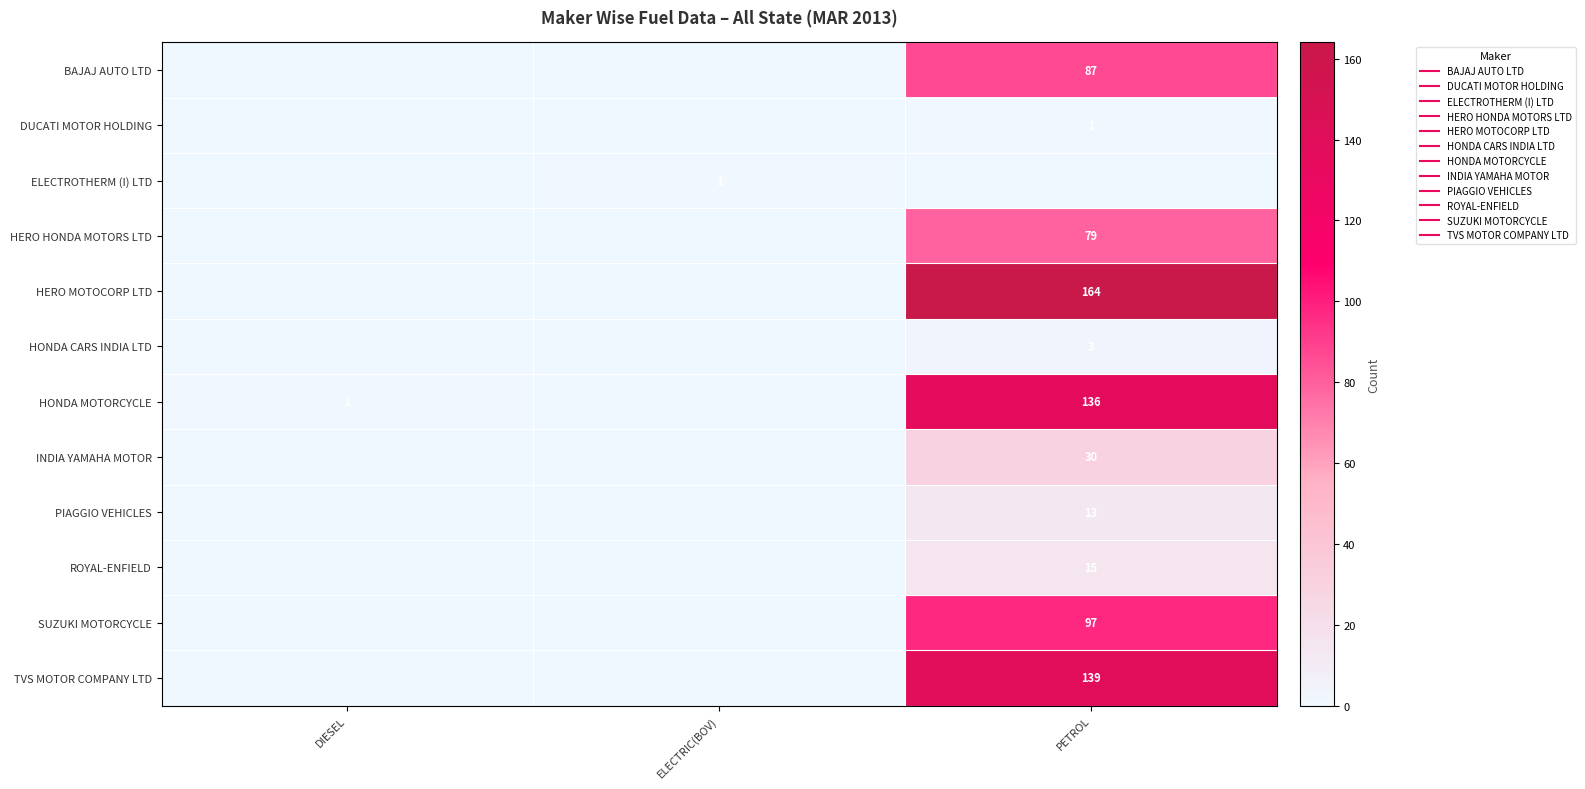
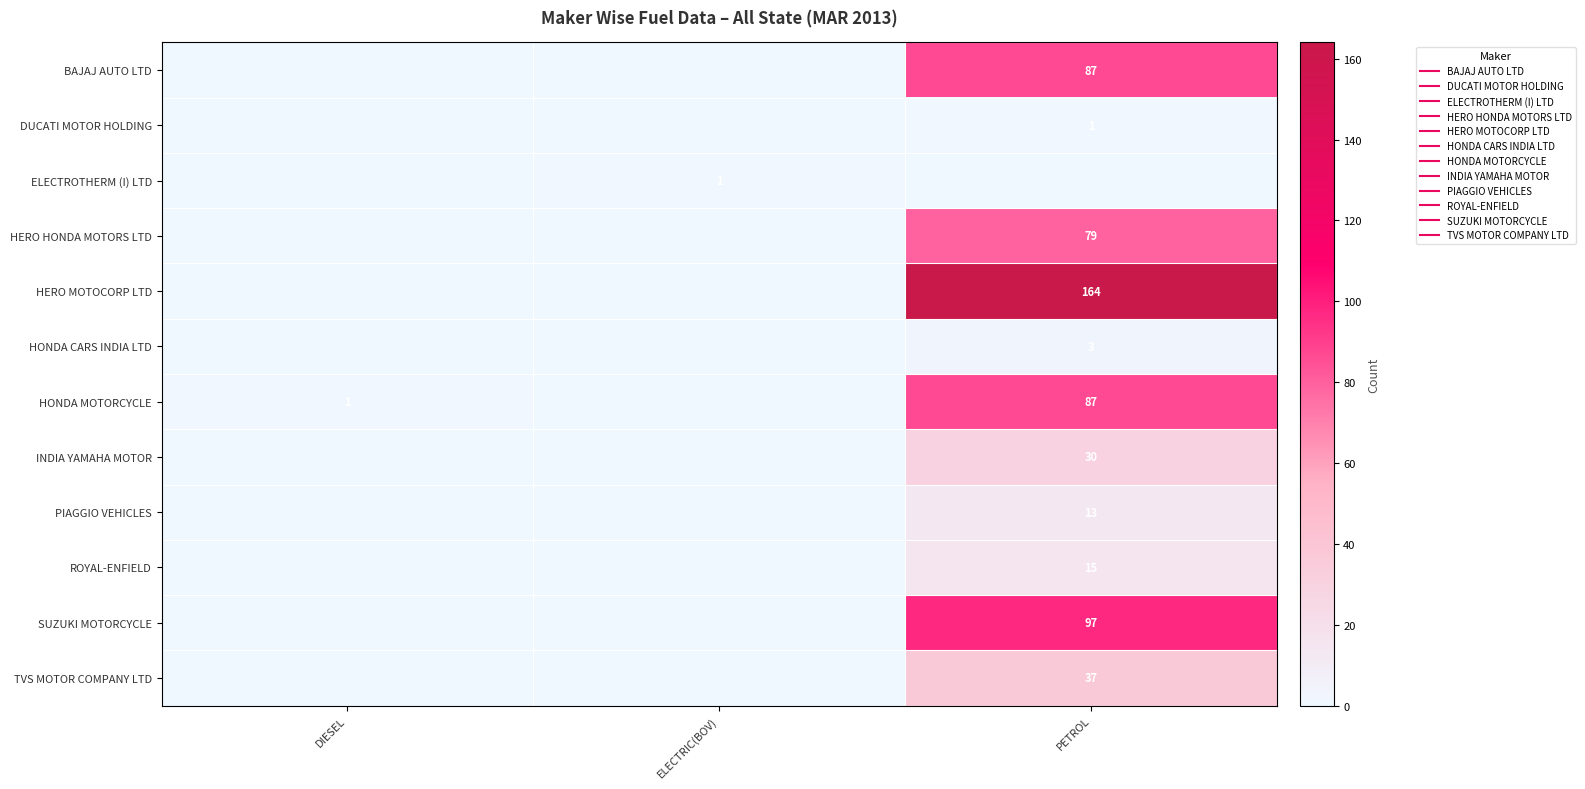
  {
    "BAJAJ AUTO LTD": {
      "PETROL": 87
    },
    "HERO HONDA MOTORS LTD": {
      "PETROL": 79
    },
    "HERO MOTOCORP LTD": {
      "PETROL": 164
    },
    "HONDA MOTORCYCLE": {
-     "PETROL": 136
+     "PETROL": 87
    },
    "SUZUKI MOTORCYCLE": {
      "PETROL": 97
    },
    "TVS MOTOR COMPANY LTD": {
-     "PETROL": 139
+     "PETROL": 37
    }
  }
